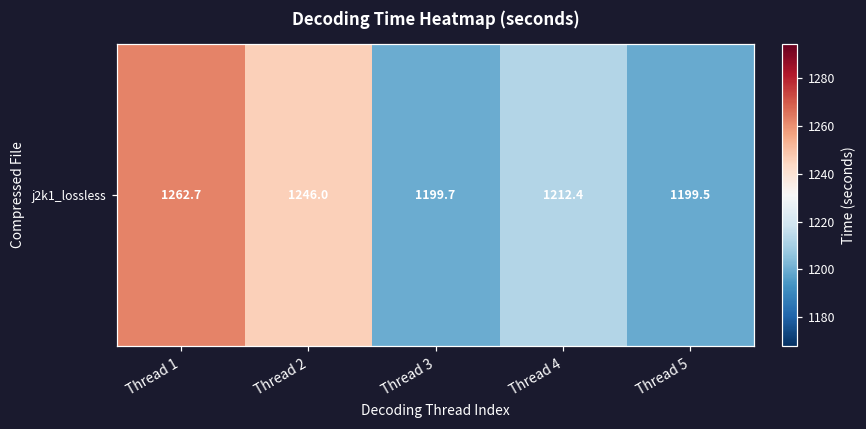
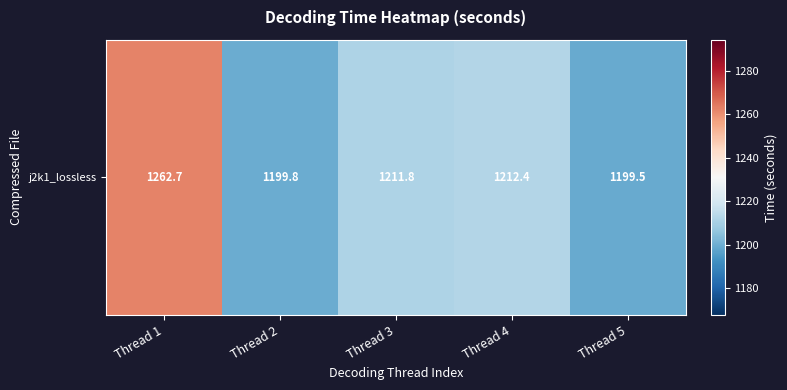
  {
    "j2k1_lossless": {
      "Thread 1": 1262.7,
-     "Thread 2": 1246.0,
-     "Thread 3": 1199.7,
+     "Thread 2": 1199.8,
+     "Thread 3": 1211.8,
      "Thread 4": 1212.4,
      "Thread 5": 1199.5
    }
  }
